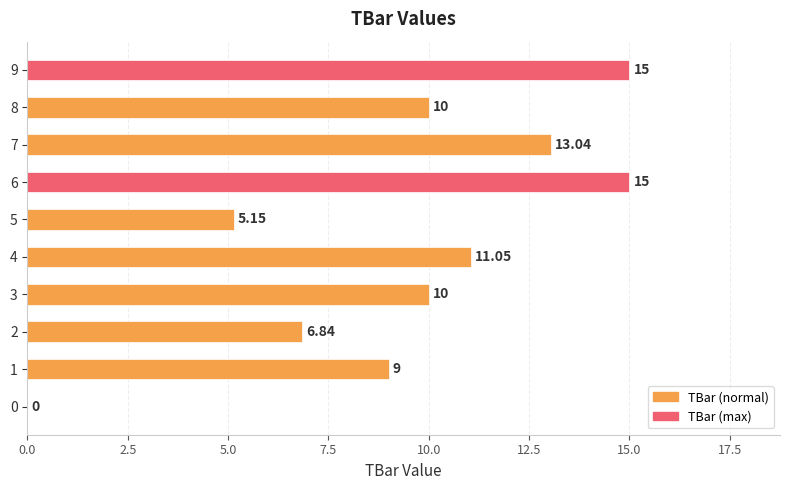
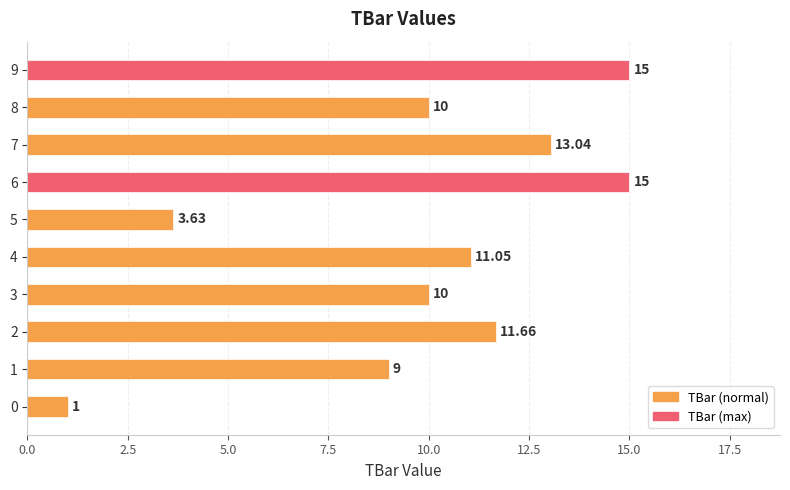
  {
    "9": 15,
    "8": 10,
    "7": 13.04,
    "6": 15,
-   "5": 5.15,
+   "5": 3.63,
    "4": 11.05,
    "3": 10,
-   "2": 6.84,
+   "2": 11.66,
    "1": 9,
-   "0": 0
+   "0": 1
  }
